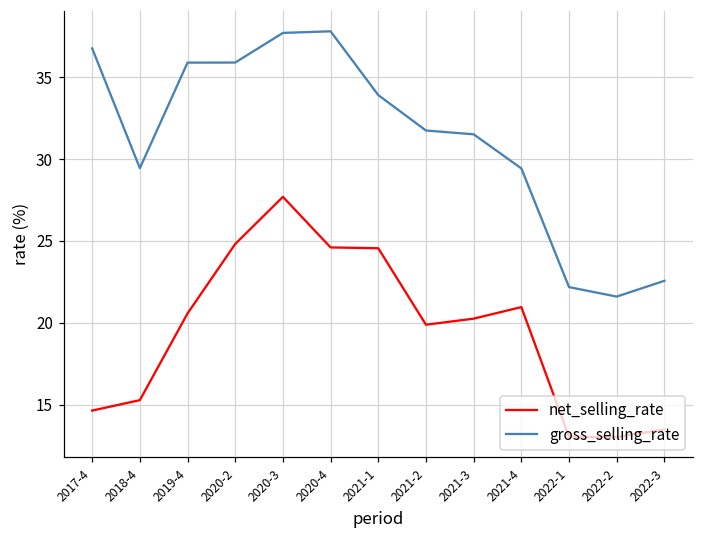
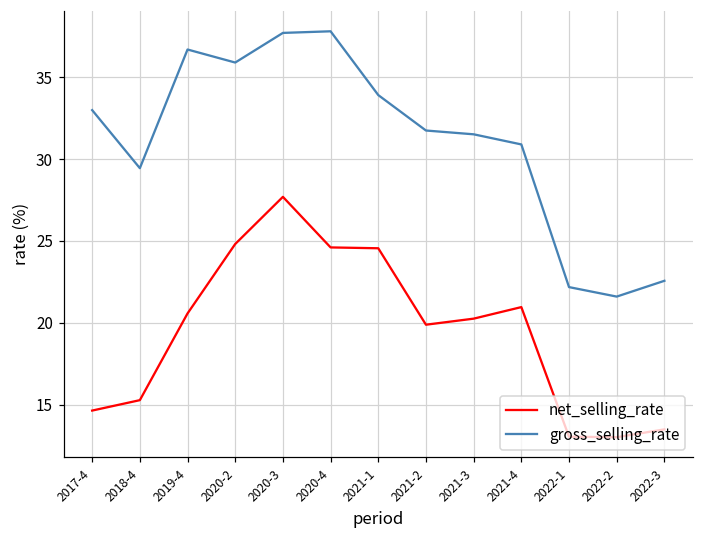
  {
    "net_selling_rate": {
      "2017-4": 14.6,
      "2018-4": 15.3,
      "2019-4": 20.6,
      "2020-2": 24.8,
      "2020-3": 27.7,
      "2020-4": 24.6,
      "2021-1": 24.6,
      "2021-2": 19.9,
      "2021-3": 20.2,
      "2021-4": 21.0
    },
    "gross_selling_rate": {
-     "2017-4": 36.8,
+     "2017-4": 33.0,
      "2018-4": 29.4,
-     "2019-4": 35.9,
+     "2019-4": 36.7,
      "2020-2": 35.9,
      "2020-3": 37.7,
      "2020-4": 37.8,
      "2021-1": 33.9,
      "2021-2": 31.7,
      "2021-3": 31.5,
-     "2021-4": 29.4,
+     "2021-4": 30.9,
      "2022-1": 22.2,
      "2022-2": 21.6,
      "2022-3": 22.6
    }
  }
